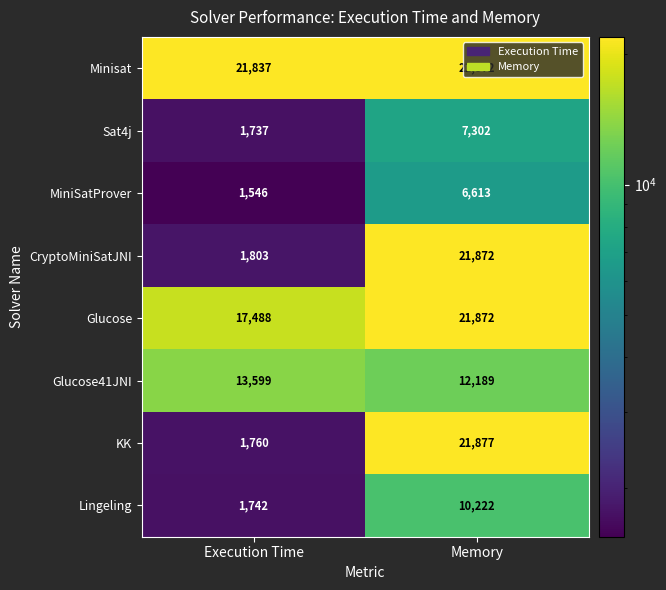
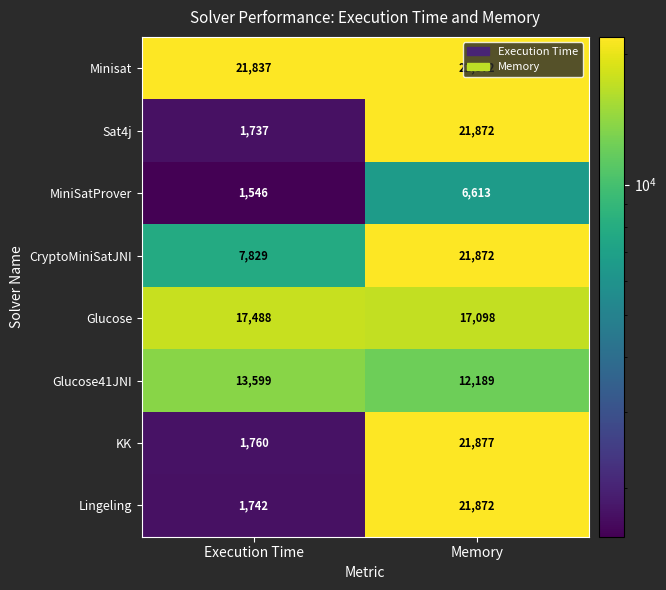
  {
    "Minisat": {
      "Execution Time": "21,837"
    },
    "Sat4j": {
      "Execution Time": "1,737",
-     "Memory": "7,302"
+     "Memory": "21,872"
    },
    "MiniSatProver": {
      "Execution Time": "1,546",
      "Memory": "6,613"
    },
    "CryptoMiniSatJNI": {
-     "Execution Time": "1,803",
+     "Execution Time": "7,829",
      "Memory": "21,872"
    },
    "Glucose": {
      "Execution Time": "17,488",
-     "Memory": "21,872"
+     "Memory": "17,098"
    },
    "Glucose41JNI": {
      "Execution Time": "13,599",
      "Memory": "12,189"
    },
    "KK": {
      "Execution Time": "1,760",
      "Memory": "21,877"
    },
    "Lingeling": {
      "Execution Time": "1,742",
-     "Memory": "10,222"
+     "Memory": "21,872"
    }
  }
